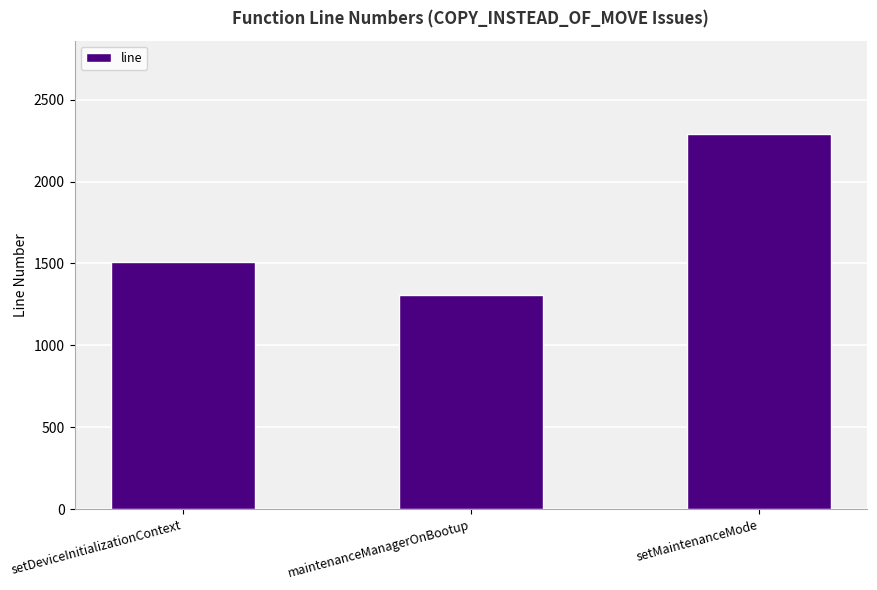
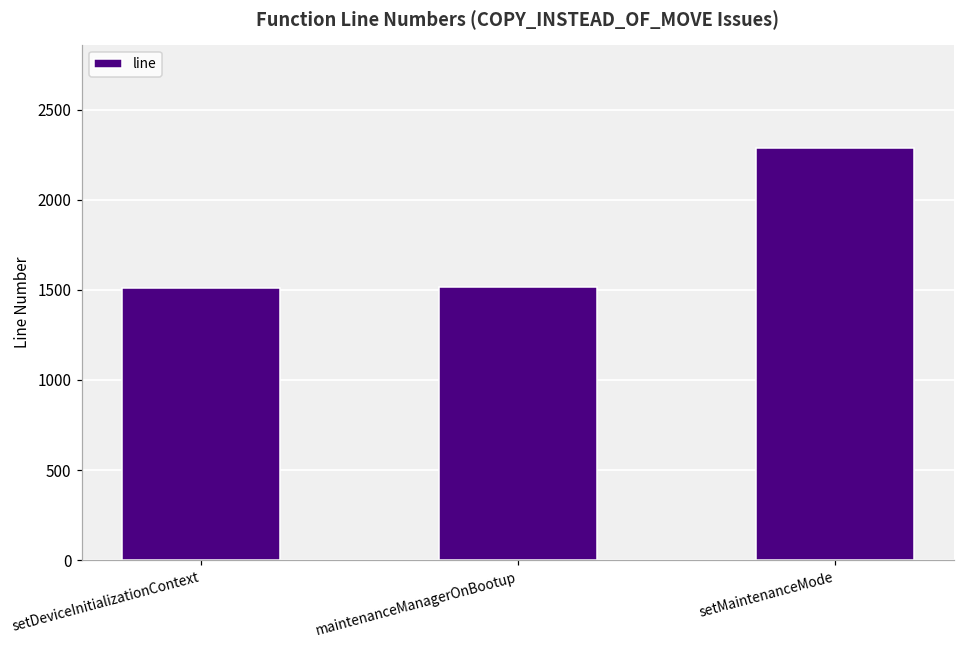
  {
    "setDeviceInitializationContext": 1510,
-   "maintenanceManagerOnBootup": 1310,
+   "maintenanceManagerOnBootup": 1520,
    "setMaintenanceMode": 2290
  }
